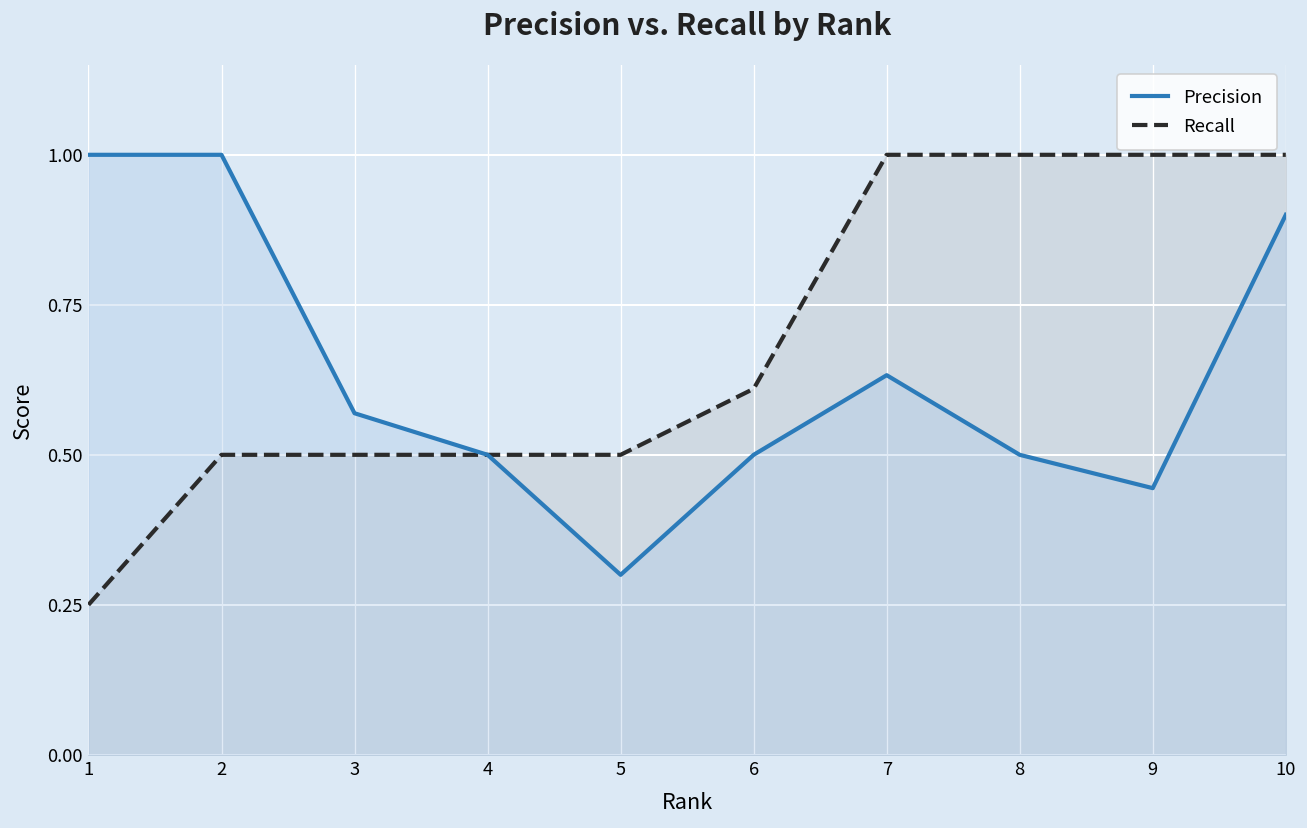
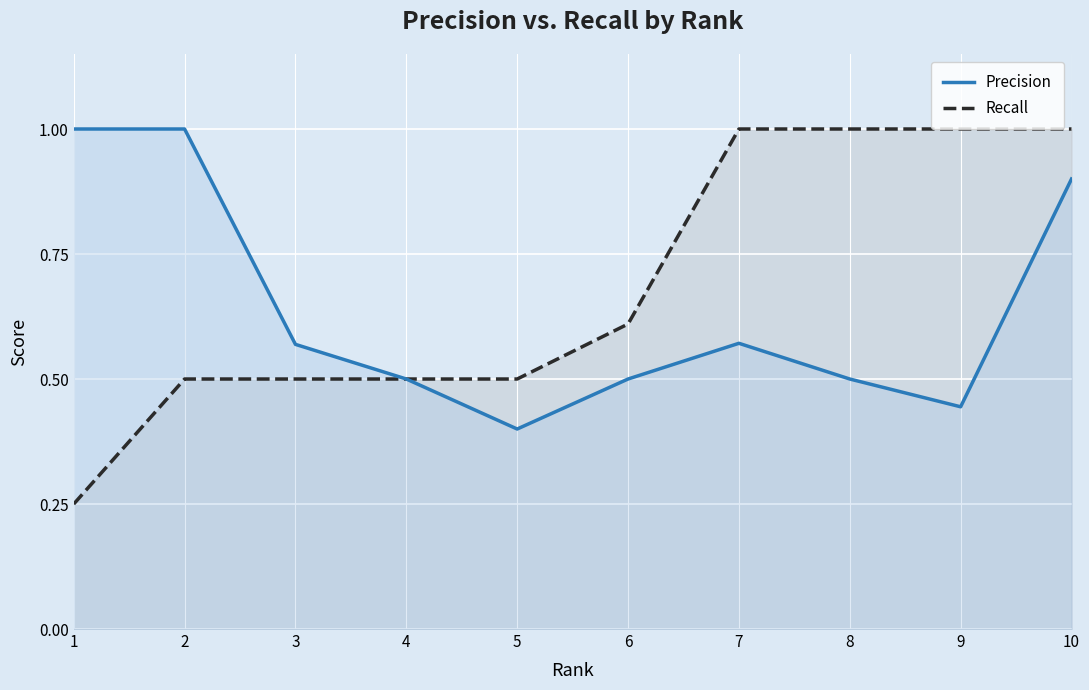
  {
    "Precision": {
      "1": 1.00,
      "2": 1.00,
      "3": 0.57,
-     "5": 0.3,
+     "5": 0.4,
      "6": 0.50,
-     "7": 0.63,
+     "7": 0.57,
      "8": 0.50,
      "9": 0.44,
      "10": 0.90
    },
    "Recall": {
      "1": 0.25,
      "2": 0.50,
      "3": 0.50,
      "5": 0.50,
      "6": 0.61,
      "7": 1.00,
      "8": 1.00,
      "10": 1.00
    }
  }
